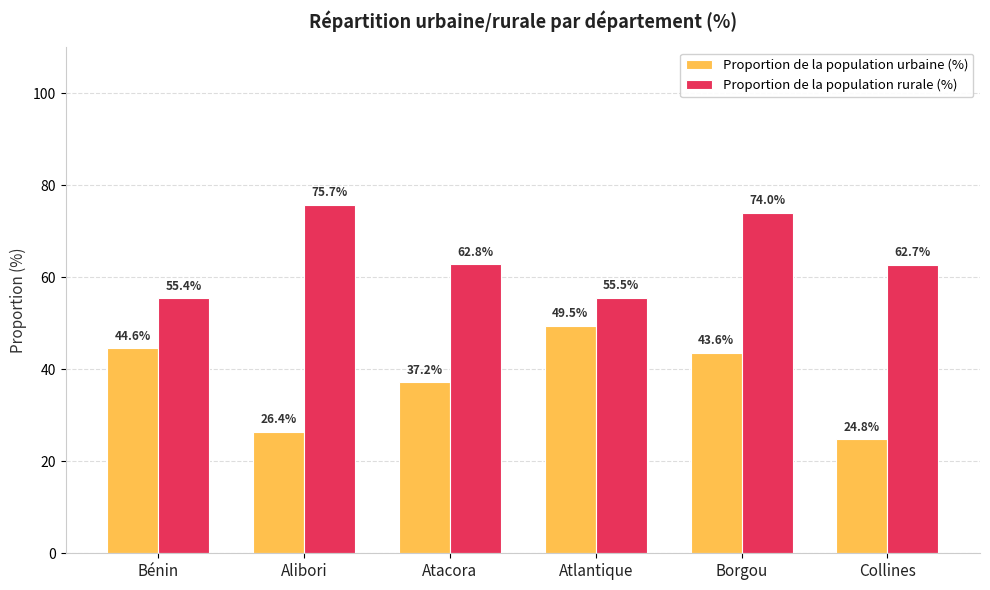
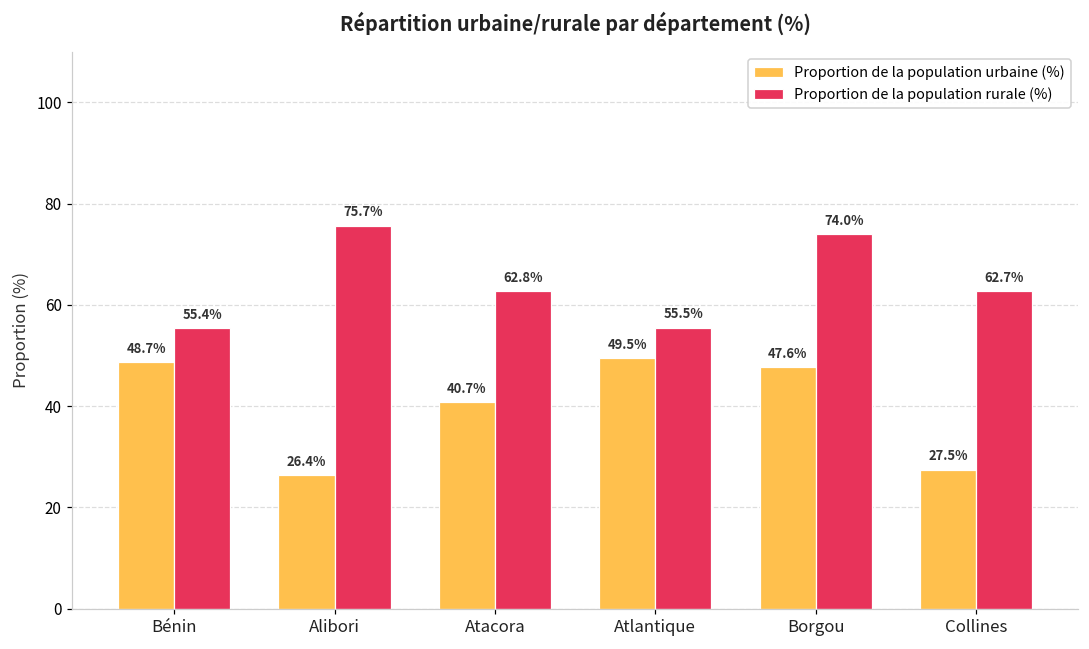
  {
    "Proportion de la population urbaine (%)": {
-     "Bénin": "44.6%",
+     "Bénin": "48.7%",
      "Alibori": "26.4%",
-     "Atacora": "37.2%",
+     "Atacora": "40.7%",
      "Atlantique": "49.5%",
-     "Borgou": "43.6%",
-     "Collines": "24.8%"
+     "Borgou": "47.6%",
+     "Collines": "27.5%"
    },
    "Proportion de la population rurale (%)": {
      "Bénin": "55.4%",
      "Alibori": "75.7%",
      "Atacora": "62.8%",
      "Atlantique": "55.5%",
      "Borgou": "74.0%",
      "Collines": "62.7%"
    }
  }
